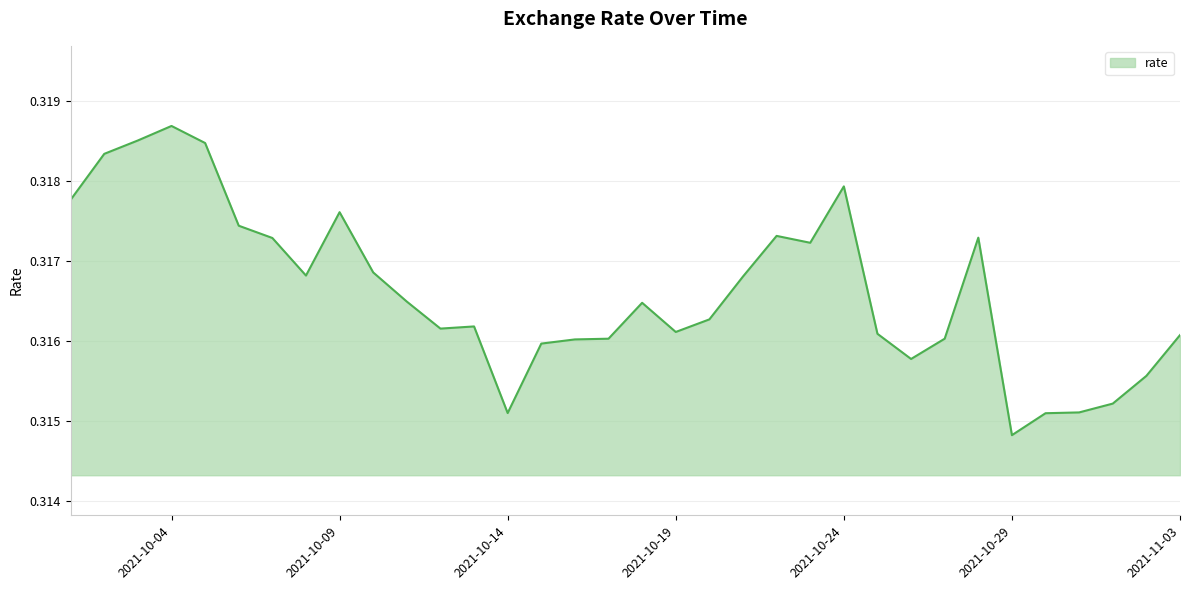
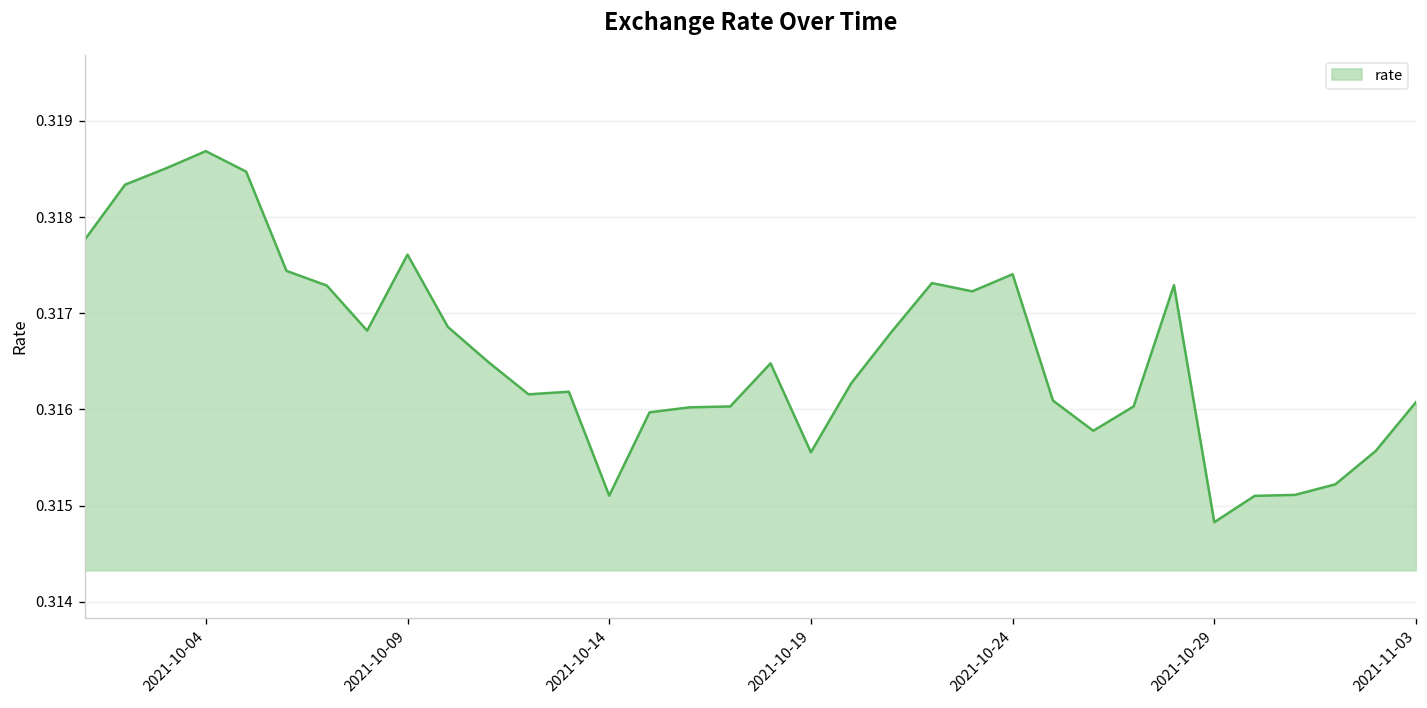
  {
    "2021-10-04": 0.3187,
    "2021-10-09": 0.3176,
    "2021-10-14": 0.3151,
-   "2021-10-19": 0.3161,
-   "2021-10-24": 0.3179,
+   "2021-10-19": 0.3156,
+   "2021-10-24": 0.3174,
    "2021-10-29": 0.3148,
    "2021-11-03": 0.3161
  }
